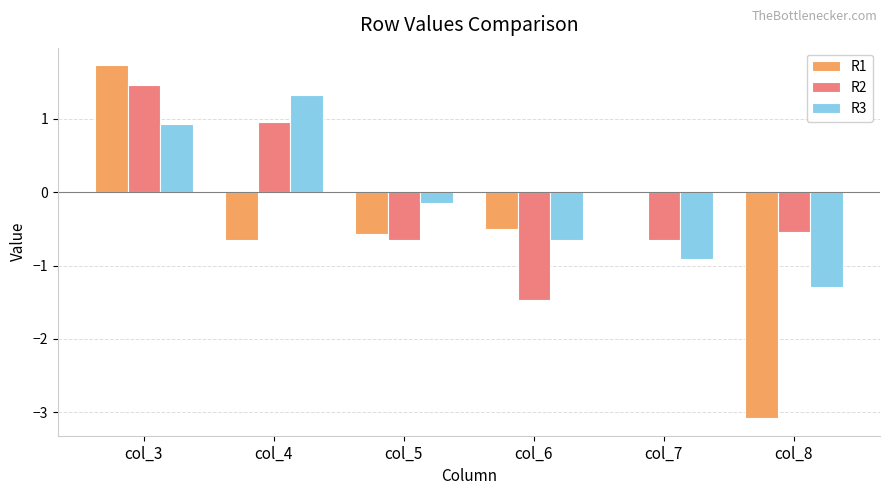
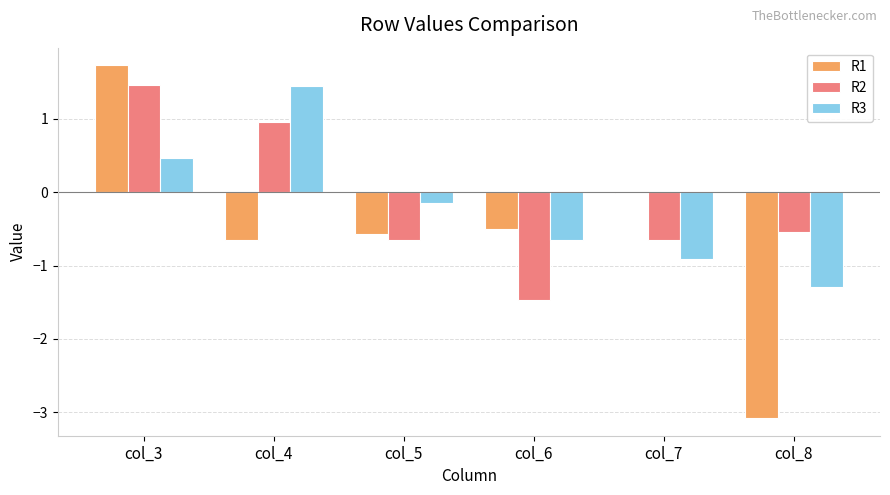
  {
    "R3": {
-     "col_3": 0.9,
-     "col_4": 1.3,
+     "col_3": 0.5,
+     "col_4": 1.4,
      "col_5": -0.1,
      "col_6": -0.6,
      "col_7": -0.9,
      "col_8": -1.3
    }
  }
